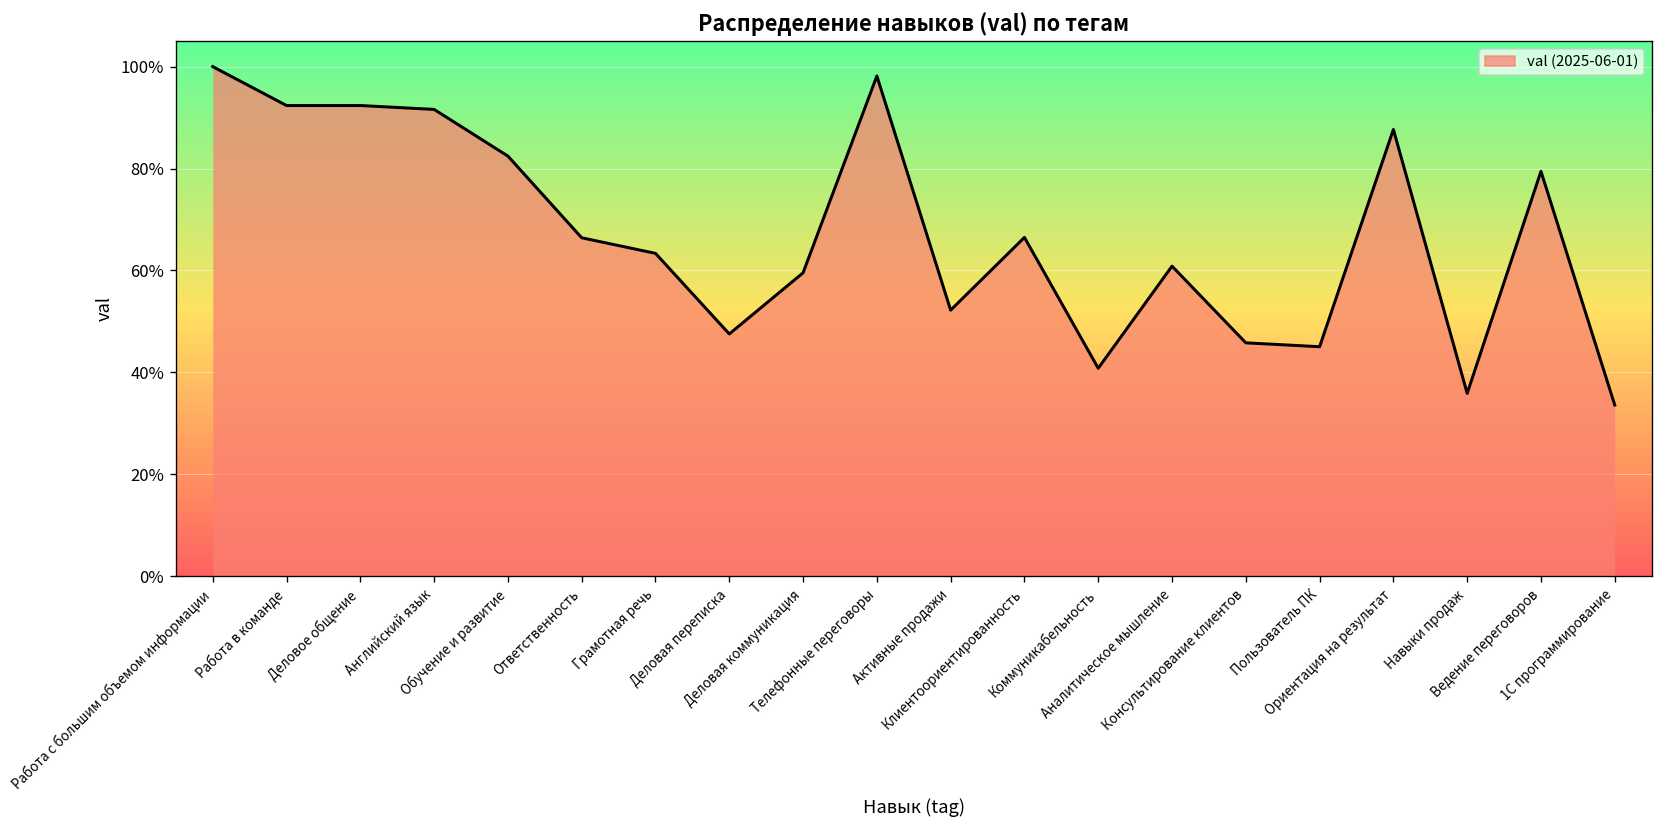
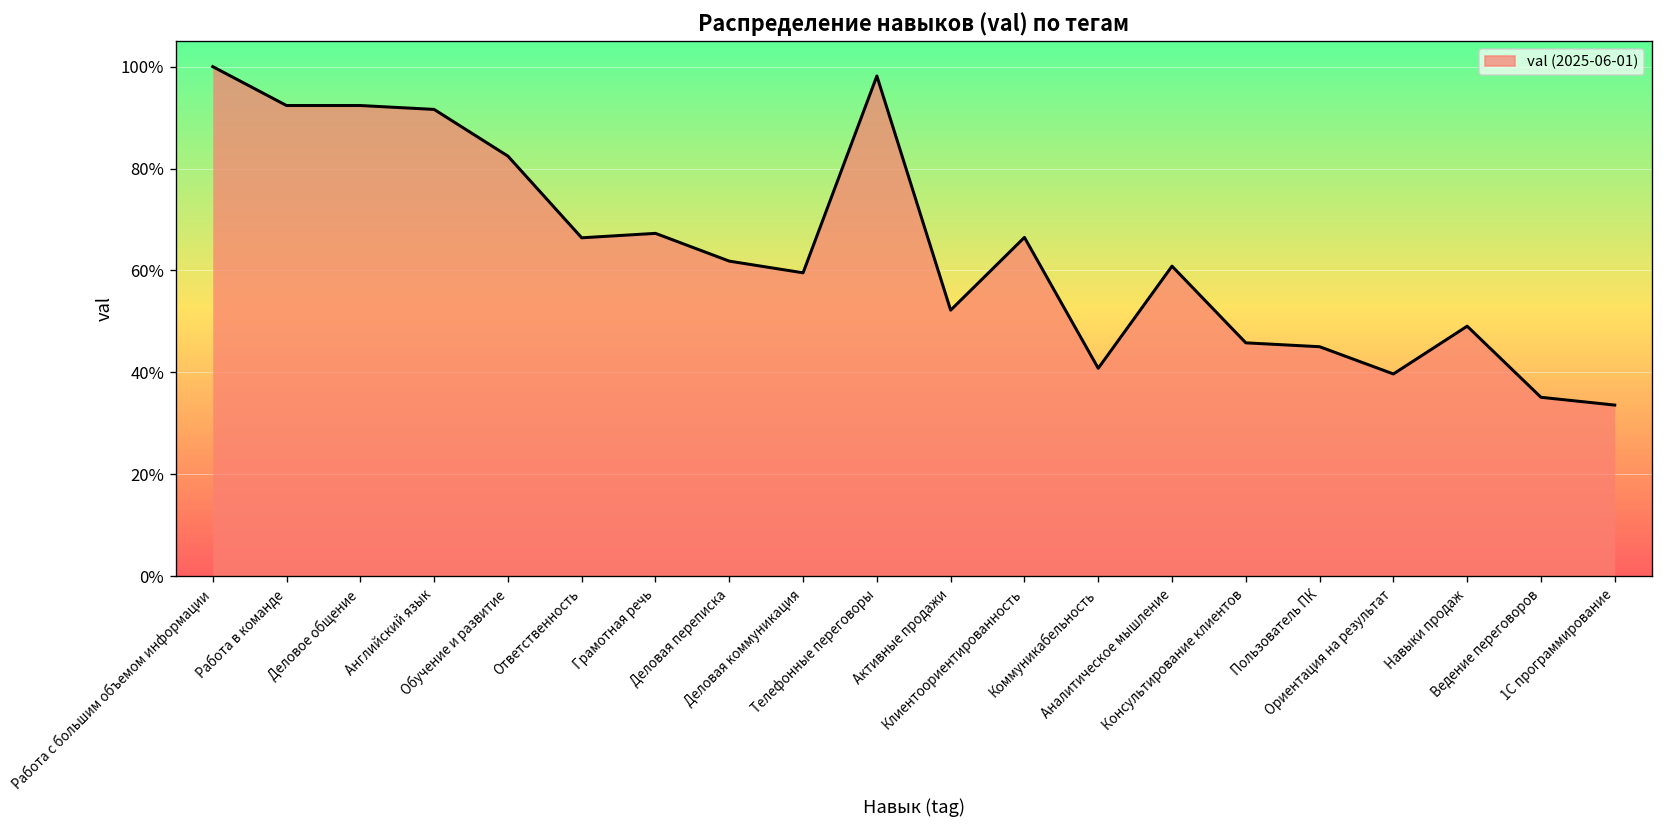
  {
    "Работа с большим объемом информации": "100%",
    "Работа в команде": "92%",
    "Деловое общение": "92%",
    "Английский язык": "92%",
    "Обучение и развитие": "82%",
    "Ответственность": "66%",
-   "Грамотная речь": "63%",
-   "Деловая переписка": "48%",
+   "Грамотная речь": "67%",
+   "Деловая переписка": "62%",
    "Деловая коммуникация": "60%",
    "Телефонные переговоры": "98%",
    "Активные продажи": "52%",
    "Клиентоориентированность": "66%",
    "Коммуникабельность": "41%",
    "Аналитическое мышление": "61%",
    "Консультирование клиентов": "46%",
    "Пользователь ПК": "45%",
-   "Ориентация на результат": "88%",
-   "Навыки продаж": "36%",
-   "Ведение переговоров": "79%",
+   "Ориентация на результат": "40%",
+   "Навыки продаж": "49%",
+   "Ведение переговоров": "35%",
    "1С программирование": "34%"
  }
